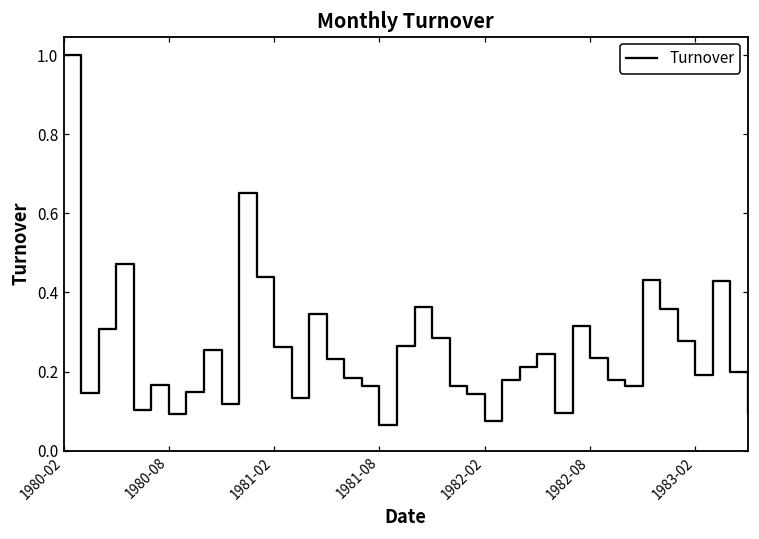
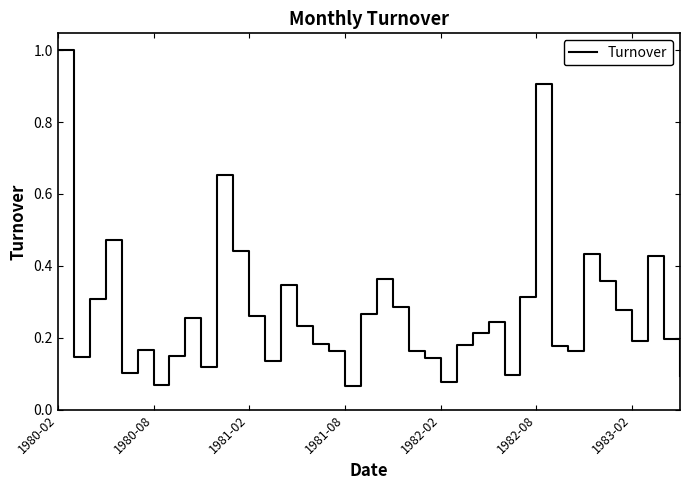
  {
    "1980-02": 1.00,
-   "1980-08": 0.09,
+   "1980-08": 0.07,
    "1981-02": 0.26,
    "1981-08": 0.06,
    "1982-02": 0.08,
-   "1982-08": 0.23,
+   "1982-08": 0.91,
    "1983-02": 0.19
  }
